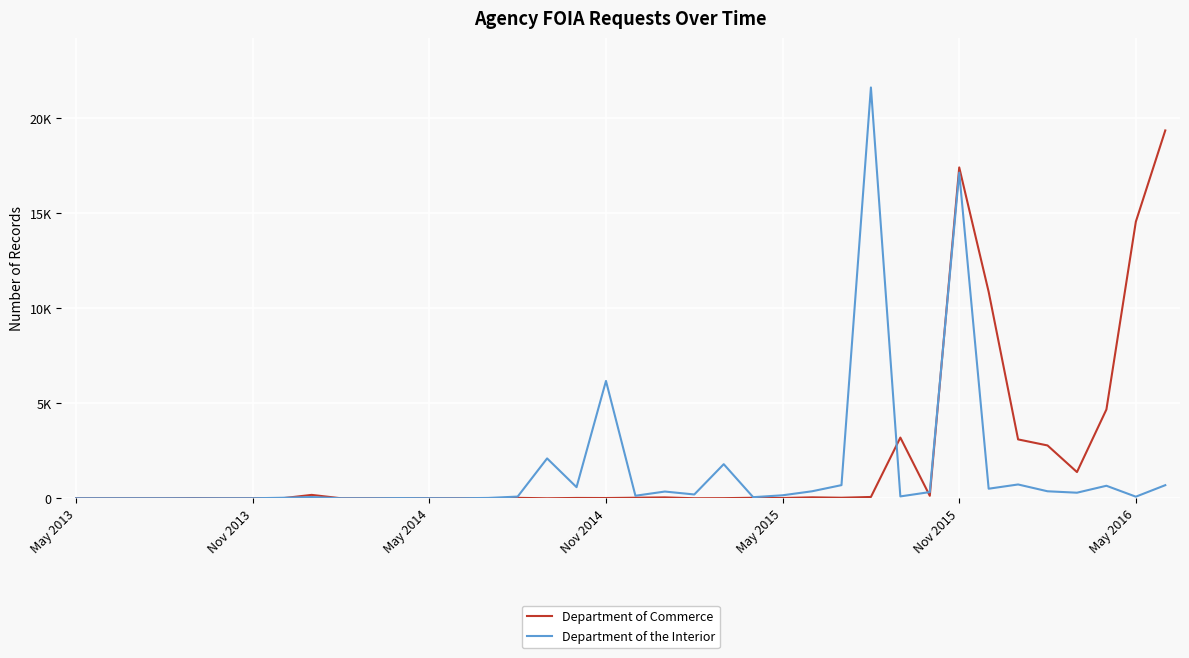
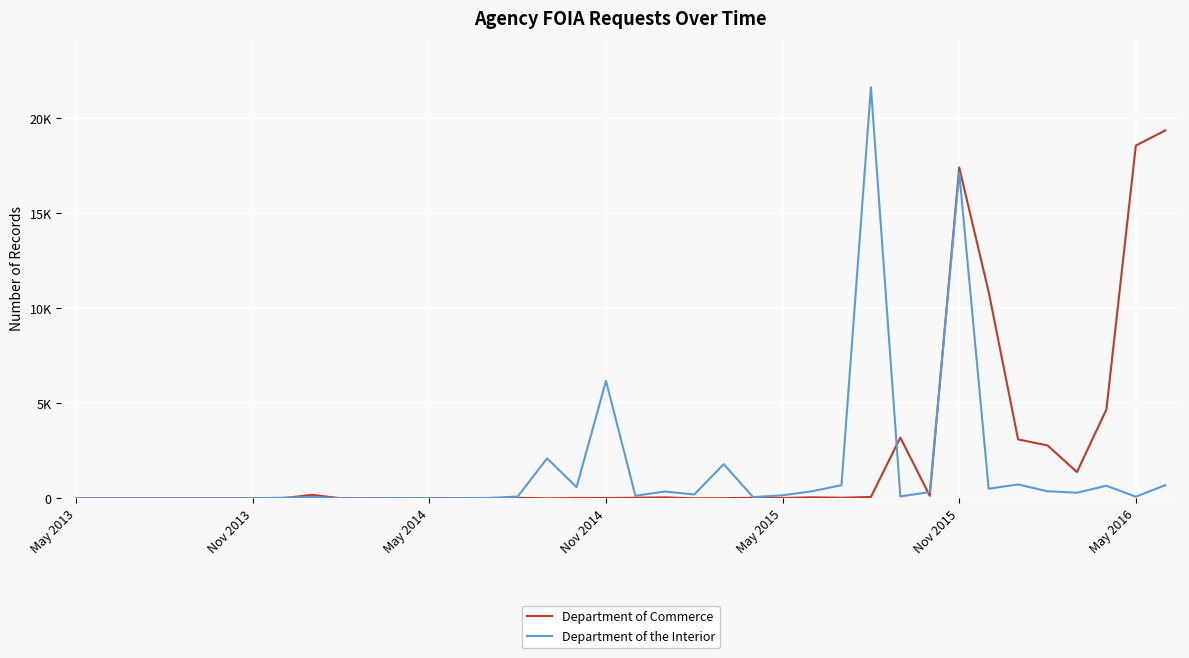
  {
    "Department of Commerce": {
      "Nov 2014": 0,
      "May 2015": 0,
      "Nov 2015": 17400,
-     "May 2016": 14500
+     "May 2016": 18600
    },
    "Department of the Interior": {
      "Nov 2014": 6200,
      "May 2015": 200,
      "Nov 2015": 17100,
      "May 2016": 100
    }
  }
